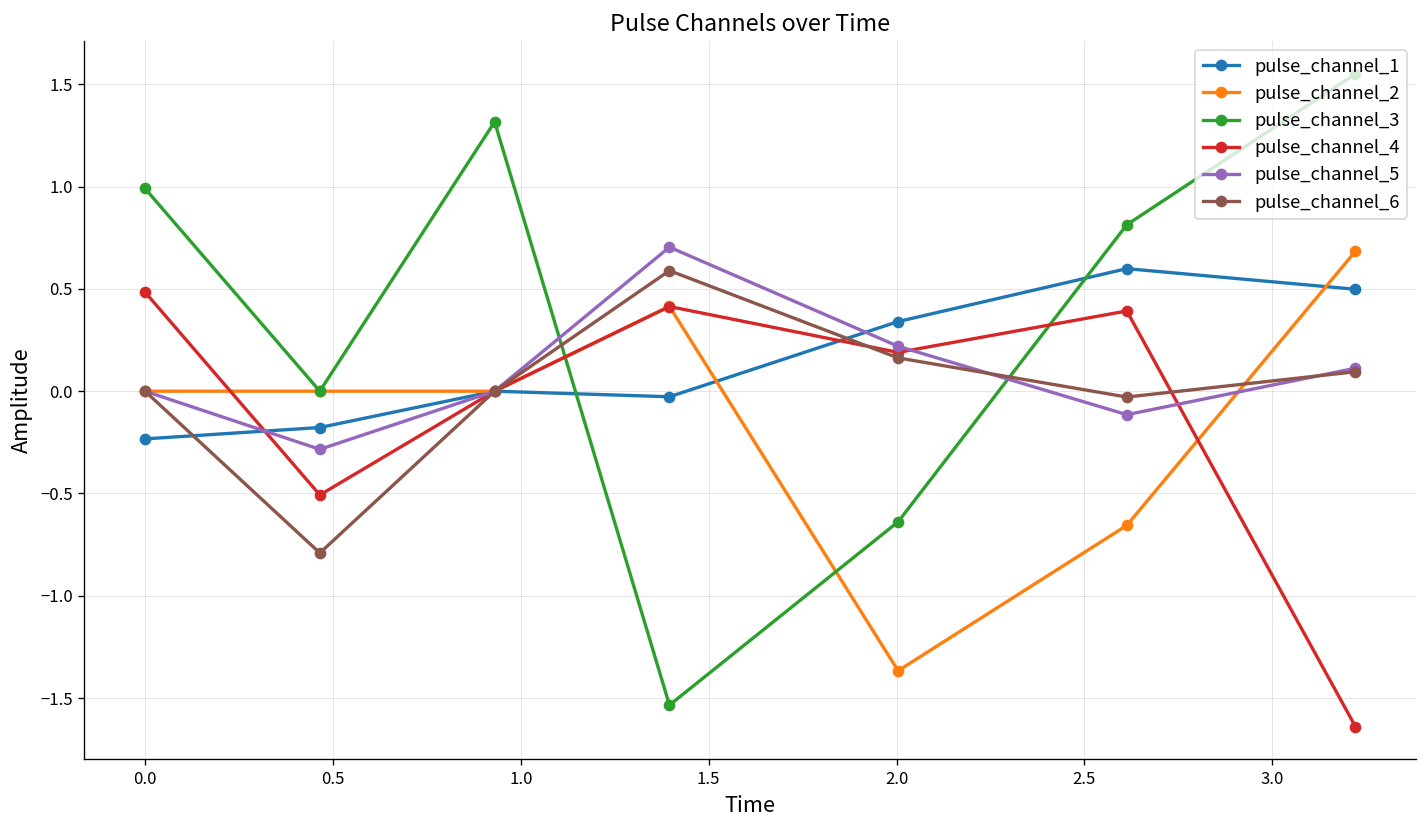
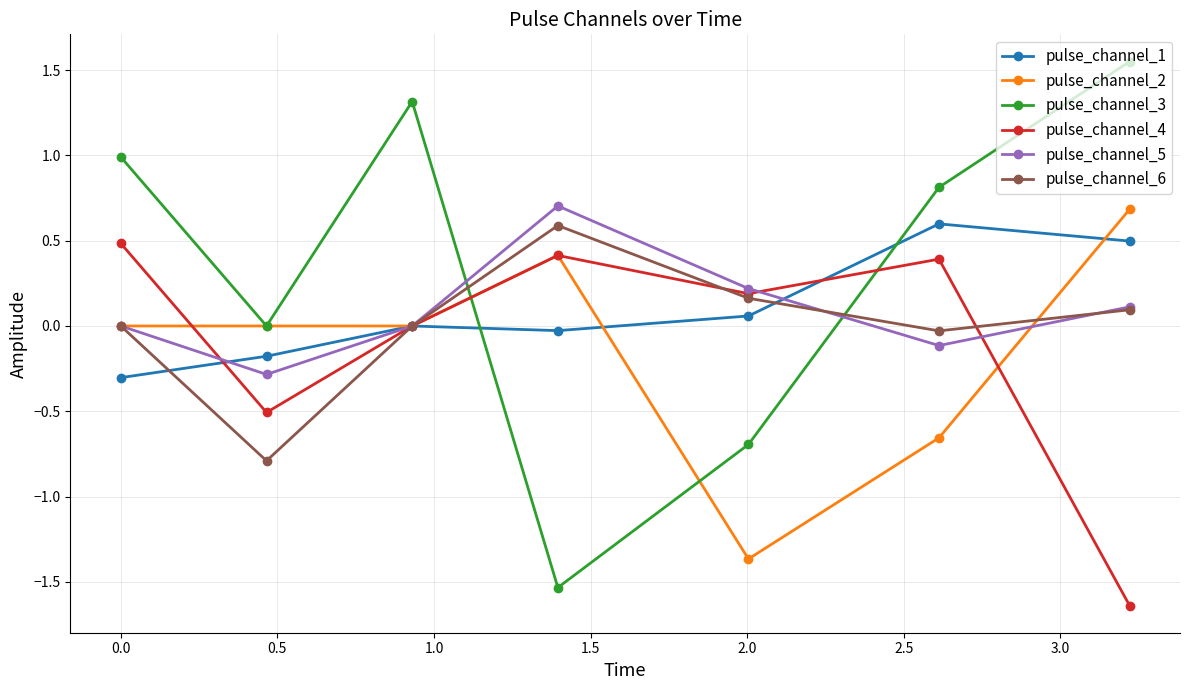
  {
    "pulse_channel_1": {
-     "0.0": -0.23,
-     "2.0": 0.34
+     "0.0": -0.30,
+     "2.0": 0.06
    },
    "pulse_channel_2": {
      "2.0": -1.37
    },
    "pulse_channel_3": {
      "0.0": 0.99,
-     "2.0": -0.64
+     "2.0": -0.69
    },
    "pulse_channel_4": {
      "0.0": 0.48,
      "2.0": 0.19
    },
    "pulse_channel_5": {
      "2.0": 0.22
    },
    "pulse_channel_6": {
      "2.0": 0.16
    }
  }
